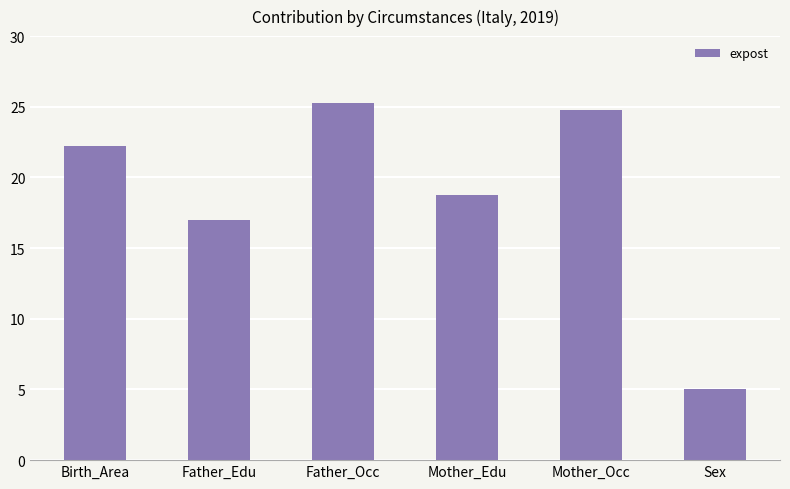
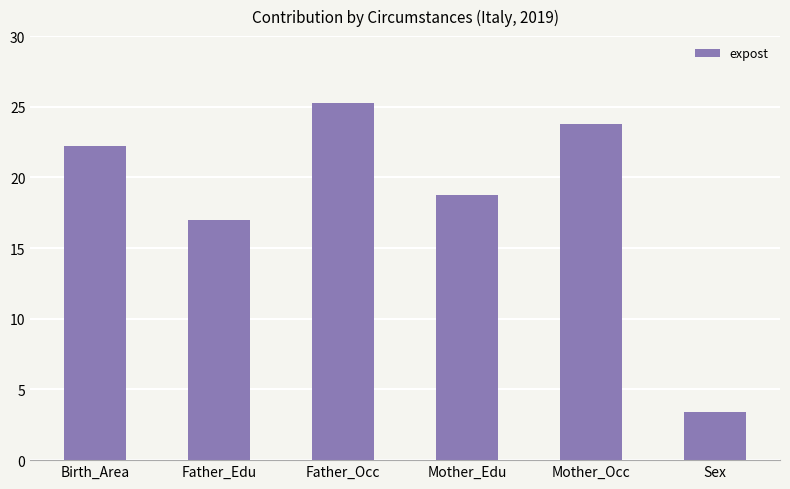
  {
    "Birth_Area": 22.2,
    "Father_Edu": 17.0,
    "Father_Occ": 25.3,
    "Mother_Edu": 18.7,
-   "Mother_Occ": 24.7,
-   "Sex": 5.0
+   "Mother_Occ": 23.8,
+   "Sex": 3.4
  }
